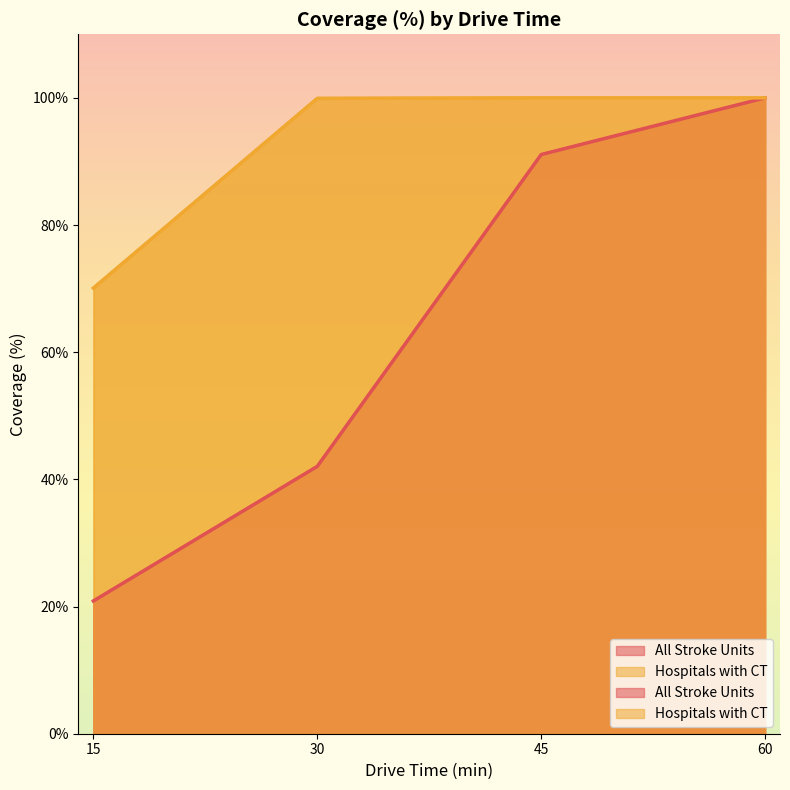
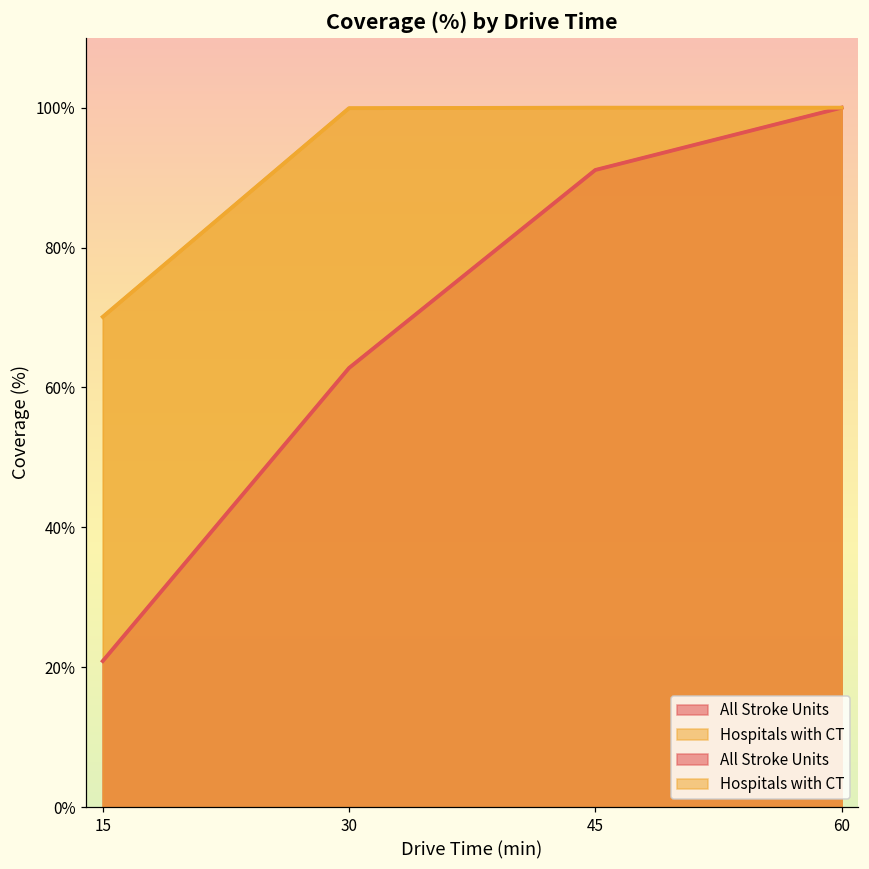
  {
    "All Stroke Units": {
      "15": "21%",
-     "30": "42%",
+     "30": "63%",
      "45": "91%"
    },
    "Hospitals with CT": {
      "15": "70%",
      "30": "100%",
      "45": "100%"
    }
  }
